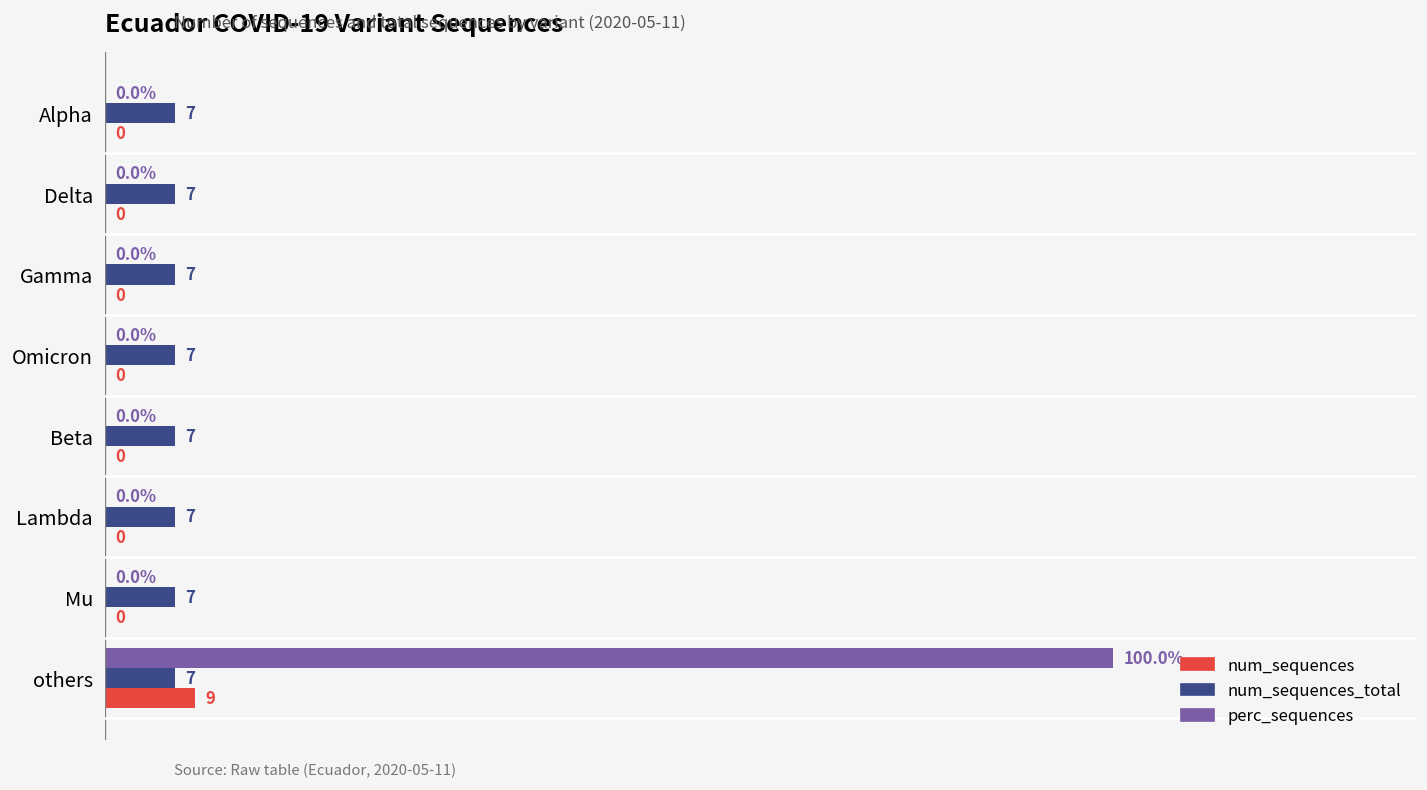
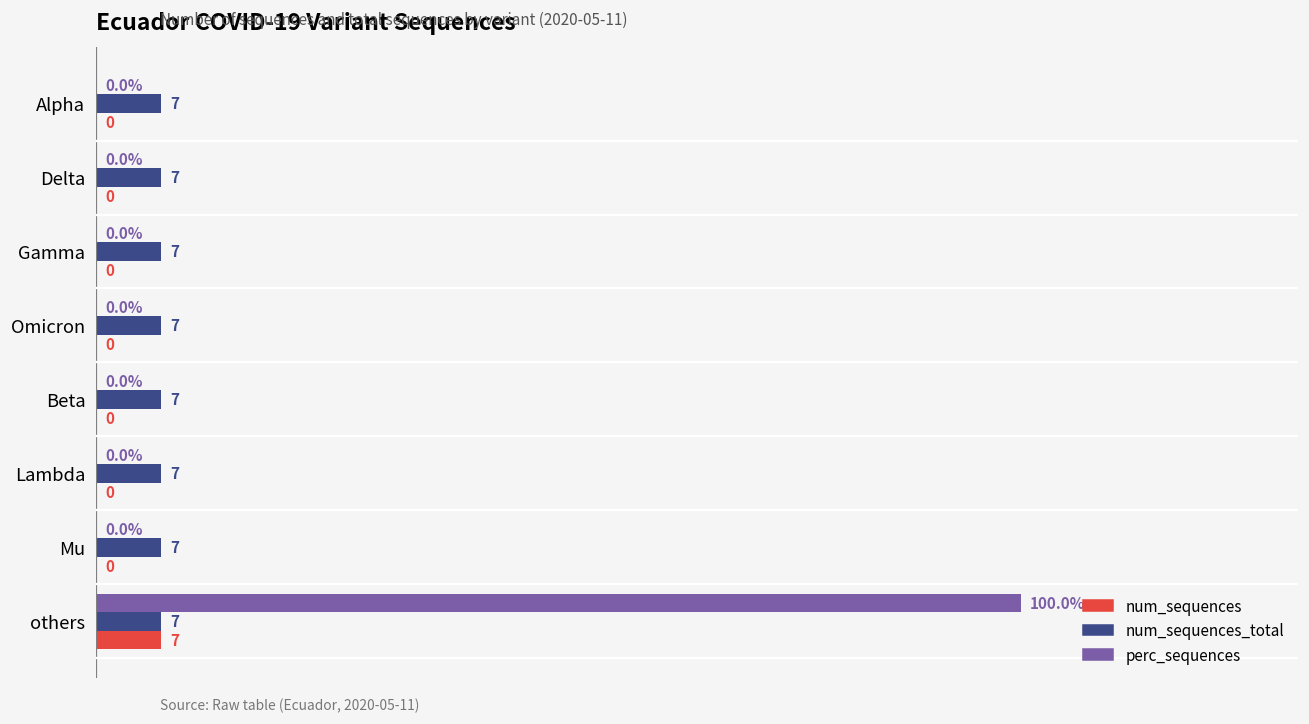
  {
    "num_sequences": {
      "Alpha": "0",
      "Delta": "0",
      "Gamma": "0",
      "Omicron": "0",
      "Beta": "0",
      "Lambda": "0",
      "Mu": "0",
-     "others": "9"
+     "others": "7"
    },
    "num_sequences_total": {
      "Alpha": "7",
      "Delta": "7",
      "Gamma": "7",
      "Omicron": "7",
      "Beta": "7",
      "Lambda": "7",
      "Mu": "7",
      "others": "7"
    },
    "perc_sequences": {
      "Alpha": "0.0%",
      "Delta": "0.0%",
      "Gamma": "0.0%",
      "Omicron": "0.0%",
      "Beta": "0.0%",
      "Lambda": "0.0%",
      "Mu": "0.0%",
      "others": "100.0%"
    }
  }
